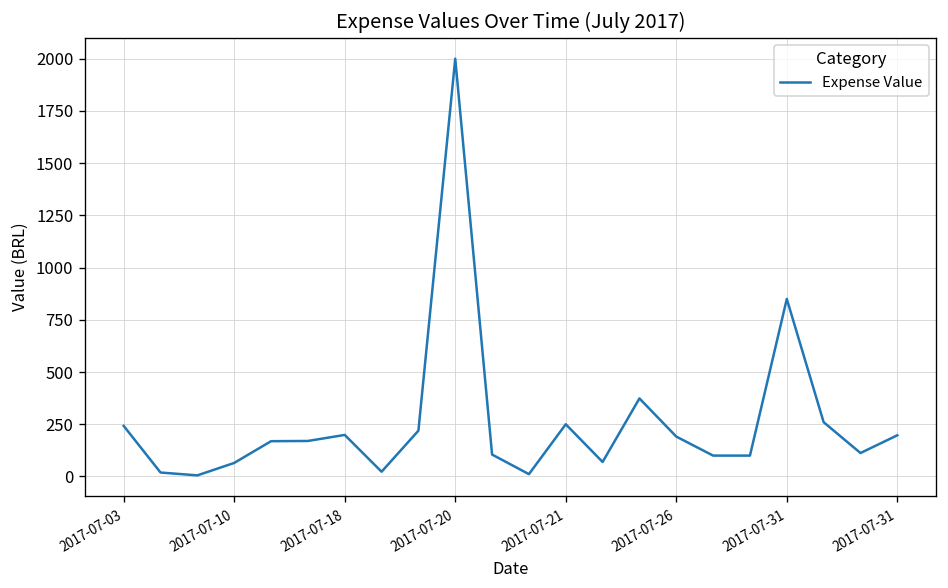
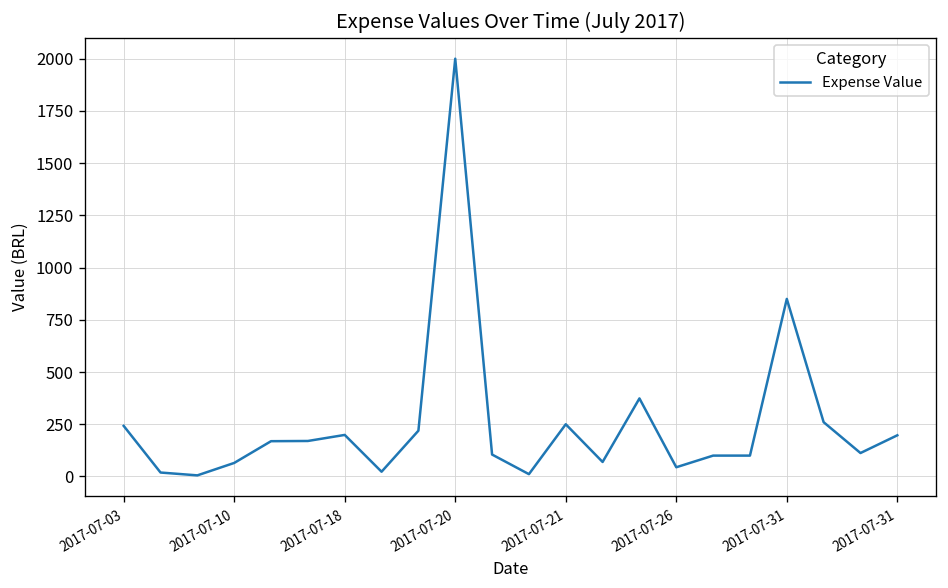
  {
    "2017-07-03": 240,
    "2017-07-10": 60,
-   "2017-07-26": 190
+   "2017-07-26": 40
  }
